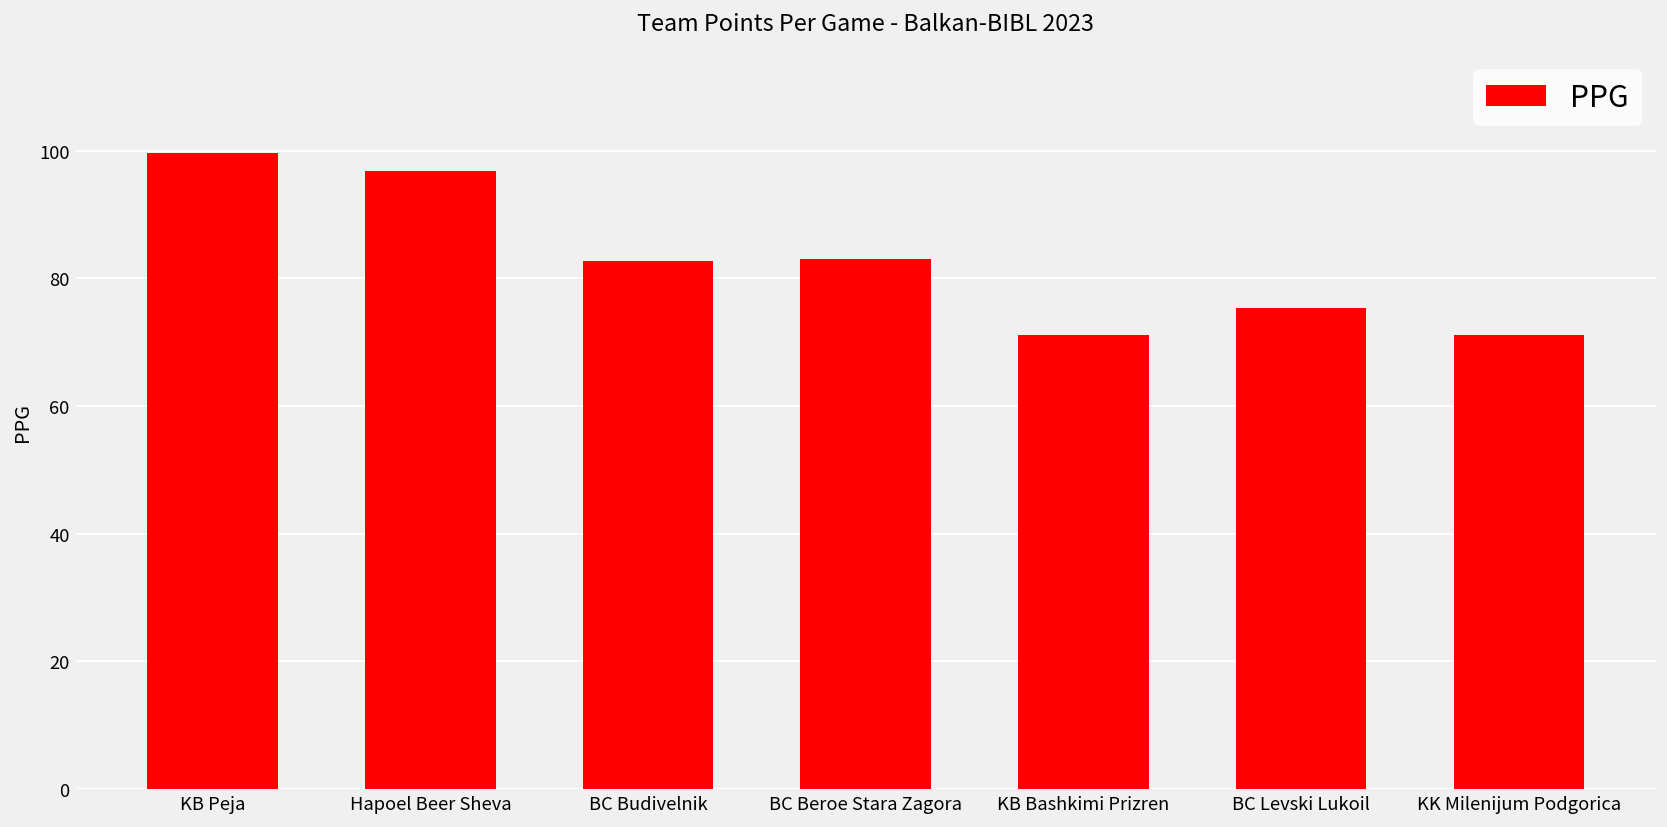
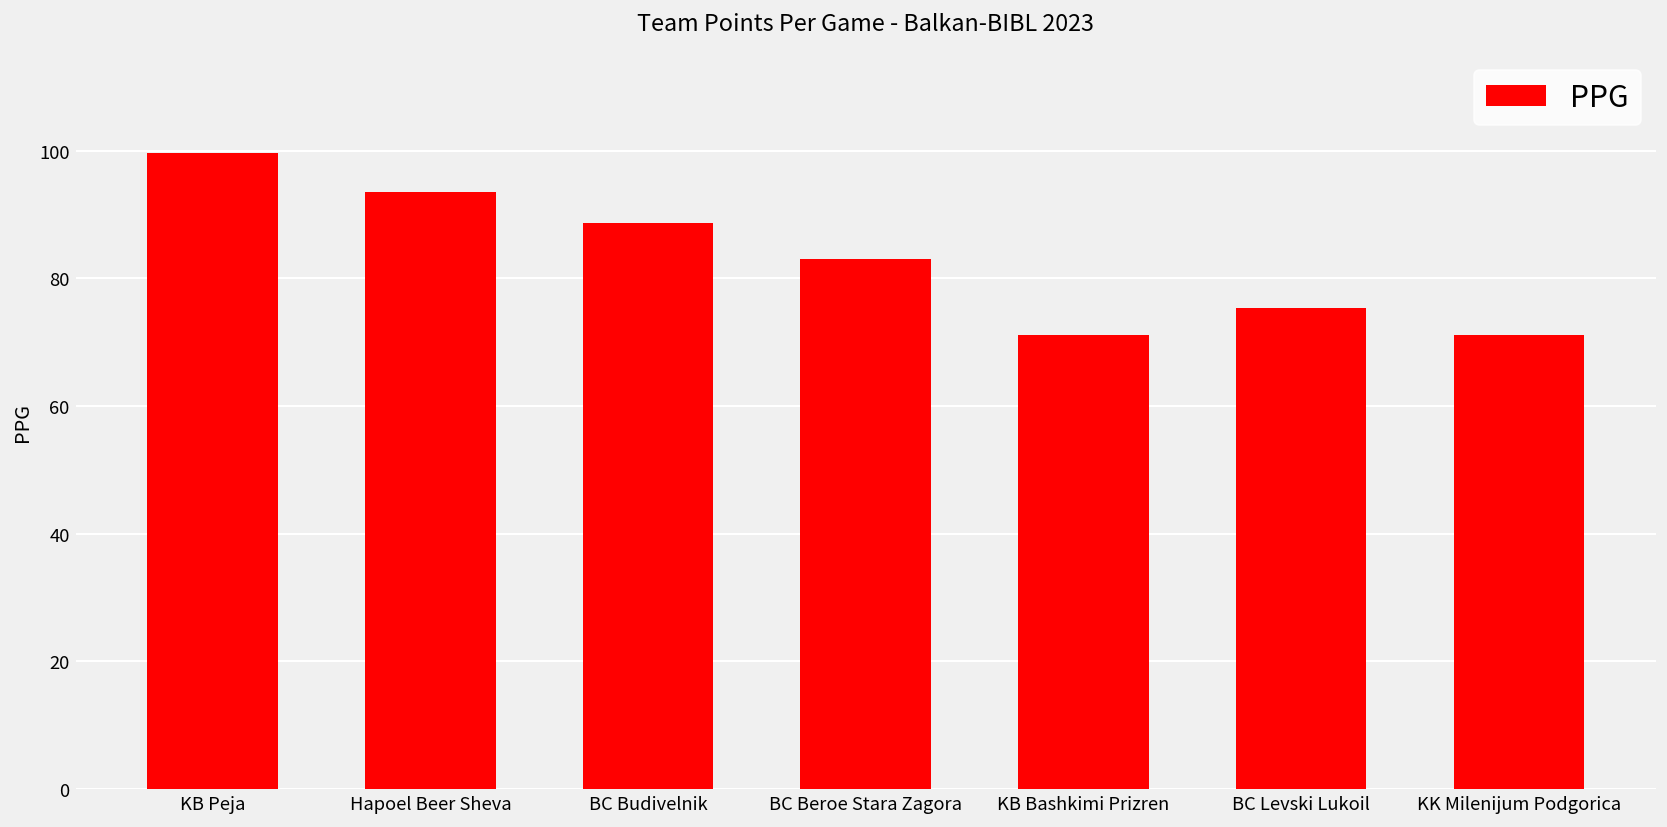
  {
    "KB Peja": 100,
-   "Hapoel Beer Sheva": 97,
-   "BC Budivelnik": 83,
+   "Hapoel Beer Sheva": 94,
+   "BC Budivelnik": 89,
    "BC Beroe Stara Zagora": 83,
    "KB Bashkimi Prizren": 71,
    "BC Levski Lukoil": 75,
    "KK Milenijum Podgorica": 71
  }
